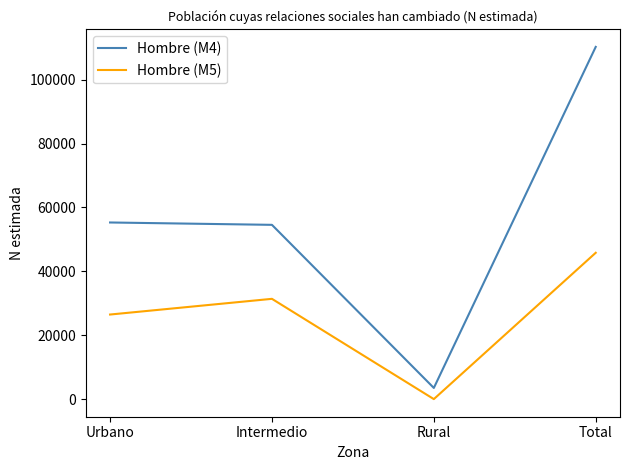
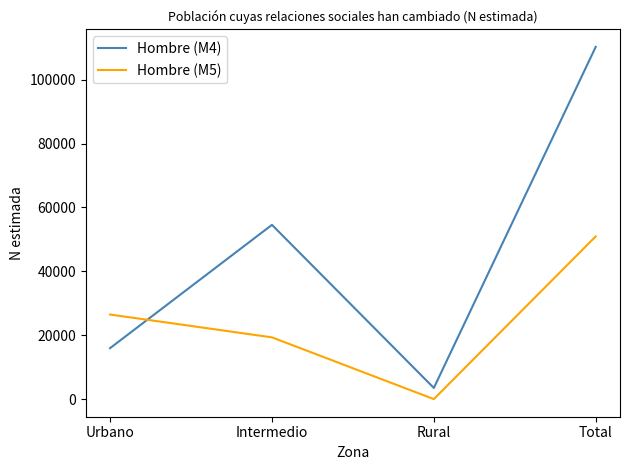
  {
    "Hombre (M4)": {
-     "Urbano": 55000,
+     "Urbano": 16000,
      "Intermedio": 55000,
      "Rural": 3000,
      "Total": 110000
    },
    "Hombre (M5)": {
      "Urbano": 26000,
-     "Intermedio": 31000,
+     "Intermedio": 19000,
      "Rural": 0,
-     "Total": 46000
+     "Total": 51000
    }
  }
